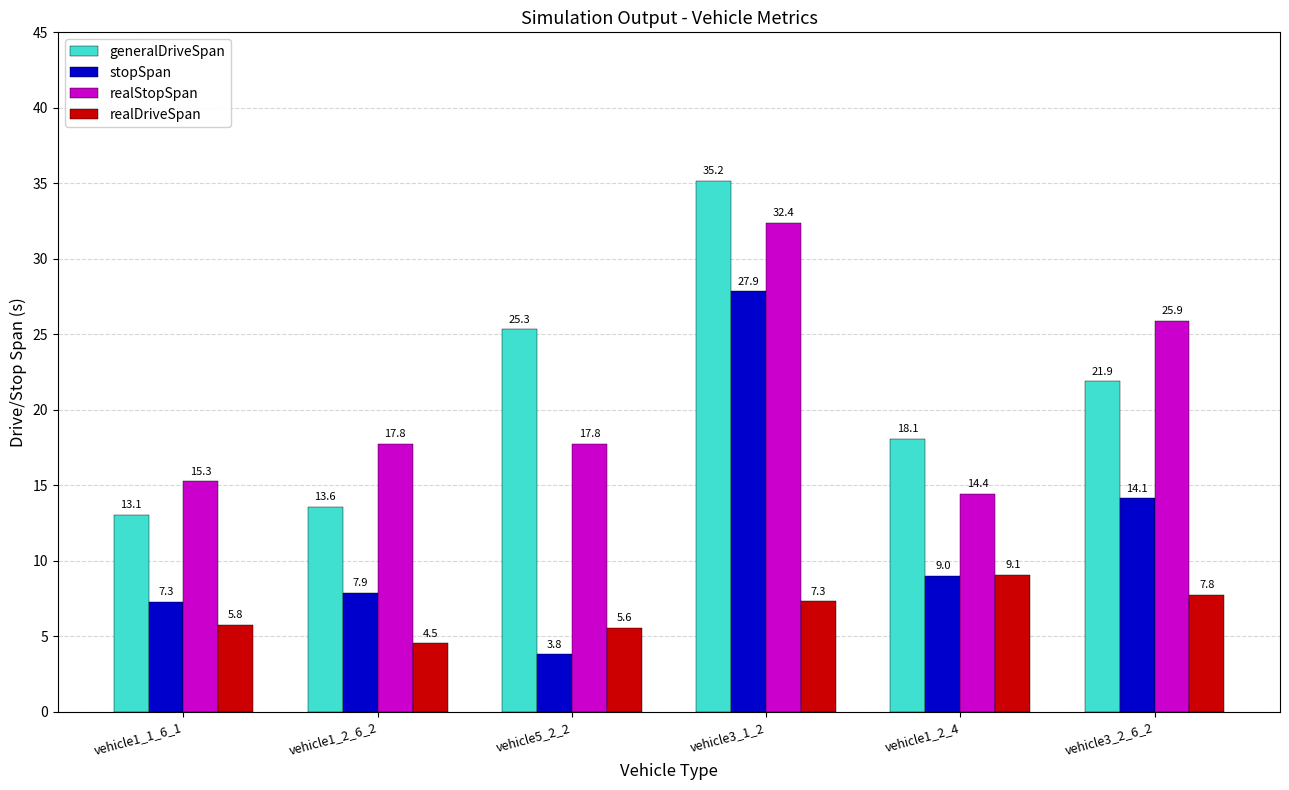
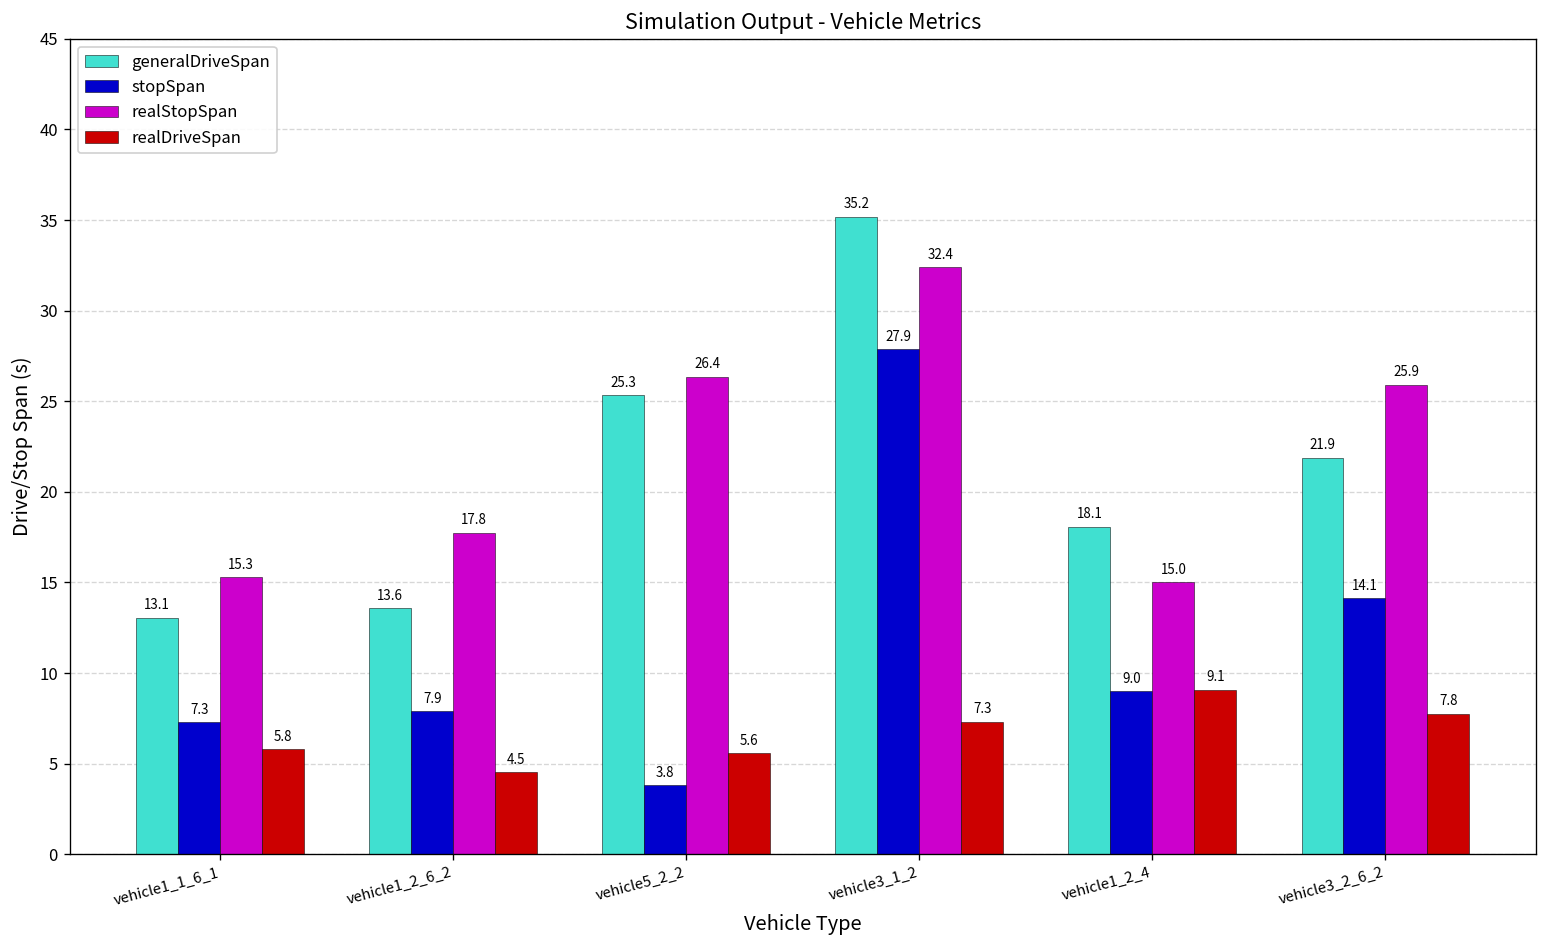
  {
    "generalDriveSpan": {
      "vehicle1_1_6_1": 13.1,
      "vehicle1_2_6_2": 13.6,
      "vehicle5_2_2": 25.3,
      "vehicle3_1_2": 35.2,
      "vehicle1_2_4": 18.1,
      "vehicle3_2_6_2": 21.9
    },
    "stopSpan": {
      "vehicle1_1_6_1": 7.3,
      "vehicle1_2_6_2": 7.9,
      "vehicle5_2_2": 3.8,
      "vehicle3_1_2": 27.9,
      "vehicle1_2_4": 9.0,
      "vehicle3_2_6_2": 14.1
    },
    "realStopSpan": {
      "vehicle1_1_6_1": 15.3,
      "vehicle1_2_6_2": 17.8,
-     "vehicle5_2_2": 17.8,
+     "vehicle5_2_2": 26.4,
      "vehicle3_1_2": 32.4,
-     "vehicle1_2_4": 14.4,
+     "vehicle1_2_4": 15.0,
      "vehicle3_2_6_2": 25.9
    },
    "realDriveSpan": {
      "vehicle1_1_6_1": 5.8,
      "vehicle1_2_6_2": 4.5,
      "vehicle5_2_2": 5.6,
      "vehicle3_1_2": 7.3,
      "vehicle1_2_4": 9.1,
      "vehicle3_2_6_2": 7.8
    }
  }
